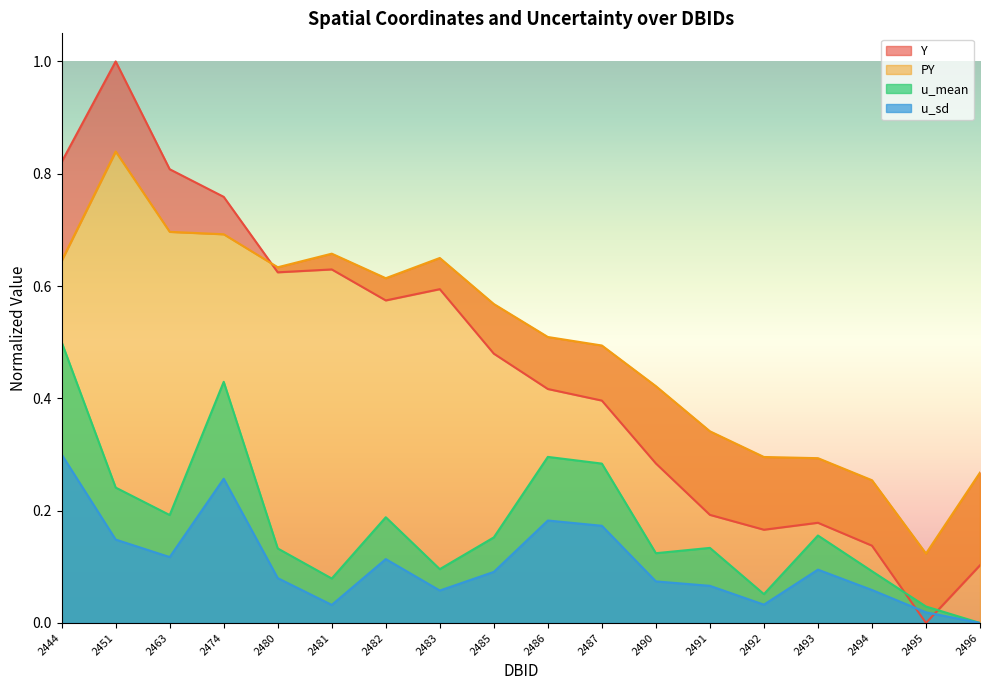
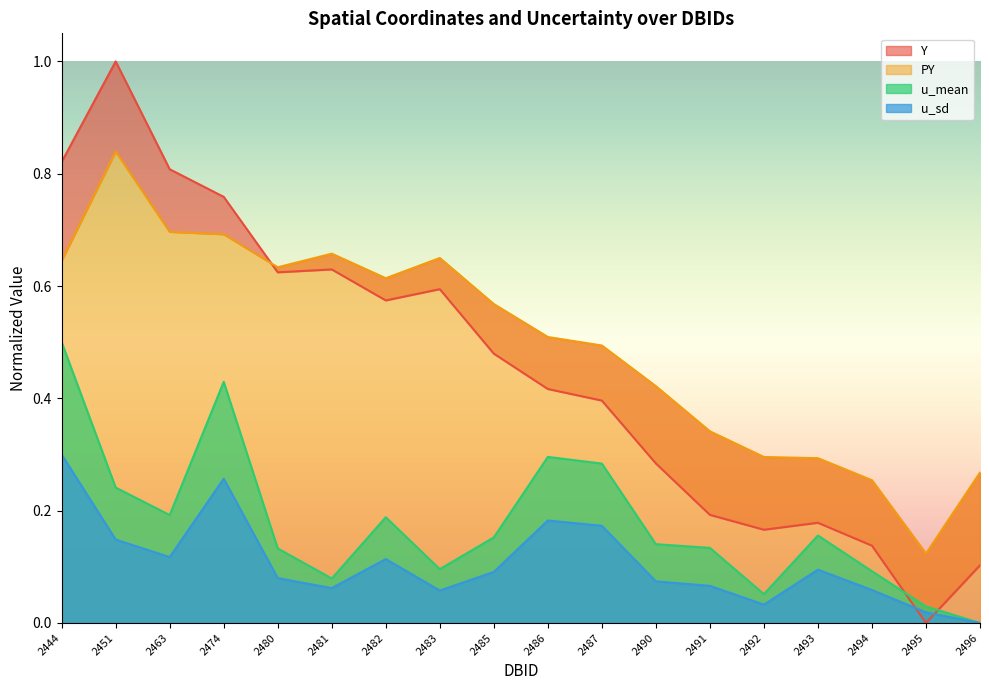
  {
    "PY": {
      "2444": 0.65,
      "2451": 0.84,
      "2463": 0.70,
      "2474": 0.69
    },
    "u_mean": {
      "2444": 0.50,
      "2451": 0.24,
      "2463": 0.19,
      "2474": 0.43,
      "2480": 0.13,
      "2481": 0.08,
      "2482": 0.19,
      "2483": 0.10,
      "2485": 0.15,
      "2486": 0.30,
      "2487": 0.28,
-     "2490": 0.12,
+     "2490": 0.14,
      "2491": 0.13,
      "2492": 0.05,
      "2493": 0.16,
      "2494": 0.09,
      "2495": 0.03
    },
    "u_sd": {
      "2444": 0.30,
      "2451": 0.15,
      "2463": 0.12,
      "2474": 0.26,
      "2480": 0.08,
-     "2481": 0.03,
+     "2481": 0.06,
      "2482": 0.11,
      "2483": 0.06,
      "2485": 0.09,
      "2486": 0.18,
      "2487": 0.17,
      "2490": 0.07,
      "2491": 0.07,
      "2492": 0.03,
      "2493": 0.09,
      "2494": 0.06,
      "2495": 0.02
    }
  }
